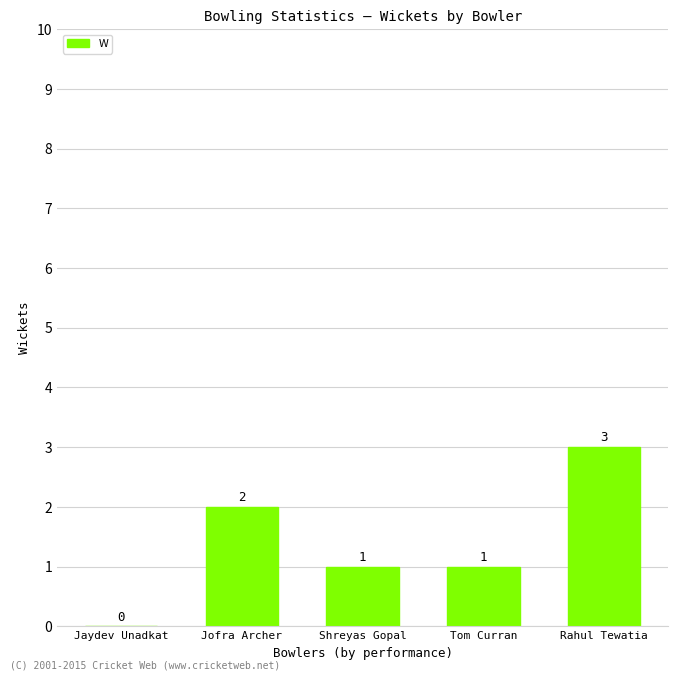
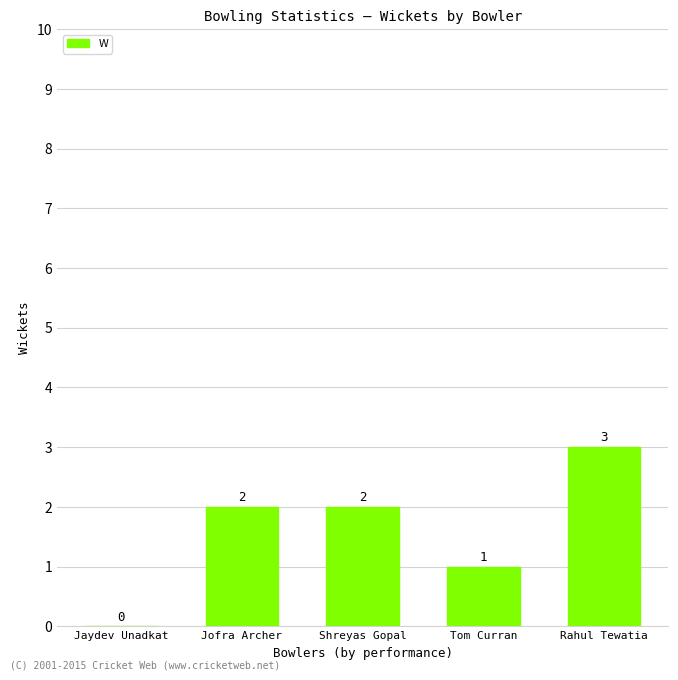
  {
    "Jaydev Unadkat": 0,
    "Jofra Archer": 2,
-   "Shreyas Gopal": 1,
+   "Shreyas Gopal": 2,
    "Tom Curran": 1,
    "Rahul Tewatia": 3
  }
